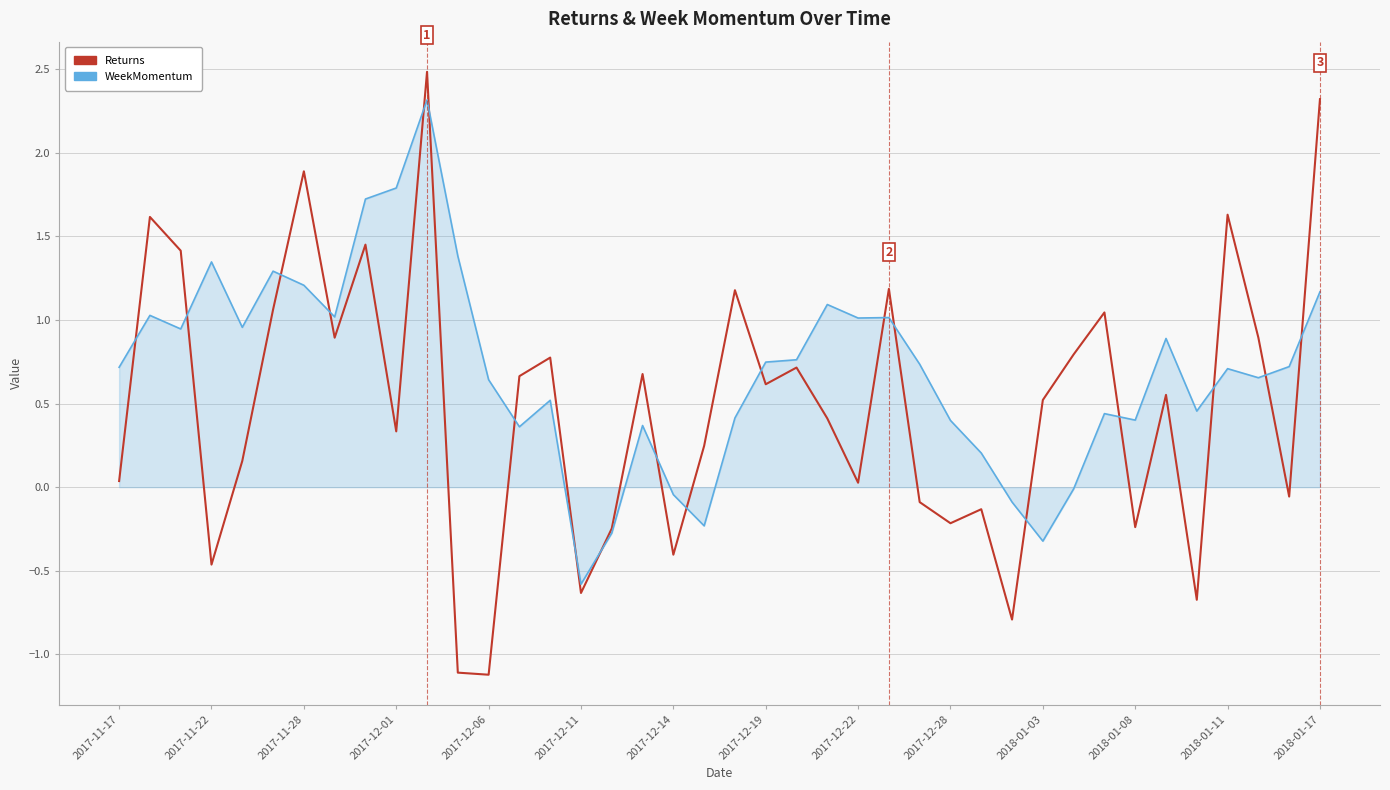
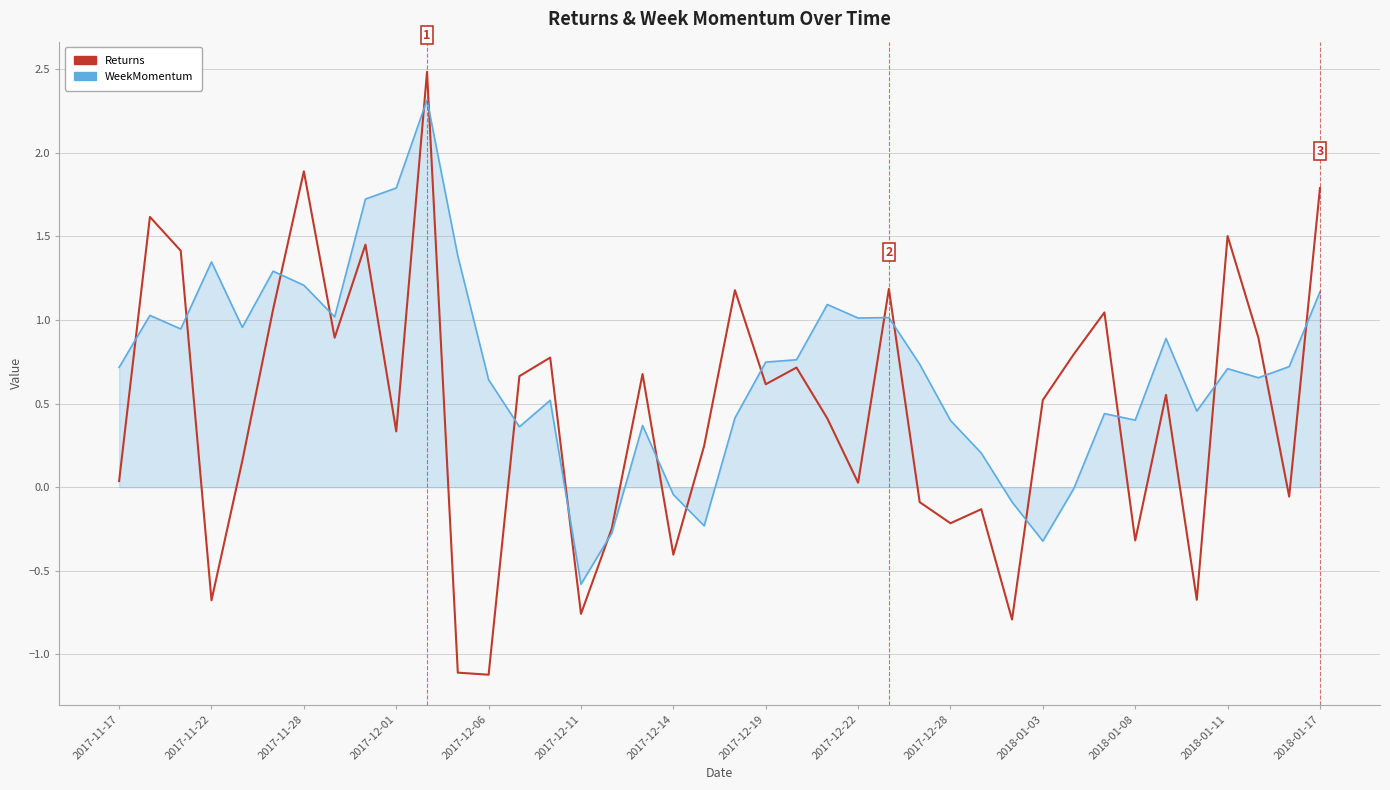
  {
    "Returns": {
      "2017-11-17": 0.04,
-     "2017-11-22": -0.46,
+     "2017-11-22": -0.68,
      "2017-11-28": 1.89,
      "2017-12-01": 0.33,
      "2017-12-06": -1.12,
-     "2017-12-11": -0.63,
+     "2017-12-11": -0.76,
      "2017-12-14": -0.40,
      "2017-12-19": 0.62,
      "2017-12-22": 0.03,
      "2017-12-28": -0.22,
      "2018-01-03": 0.52,
-     "2018-01-08": -0.24,
-     "2018-01-11": 1.63,
-     "2018-01-17": 2.32
+     "2018-01-08": -0.32,
+     "2018-01-11": 1.50,
+     "2018-01-17": 1.79
    }
  }
